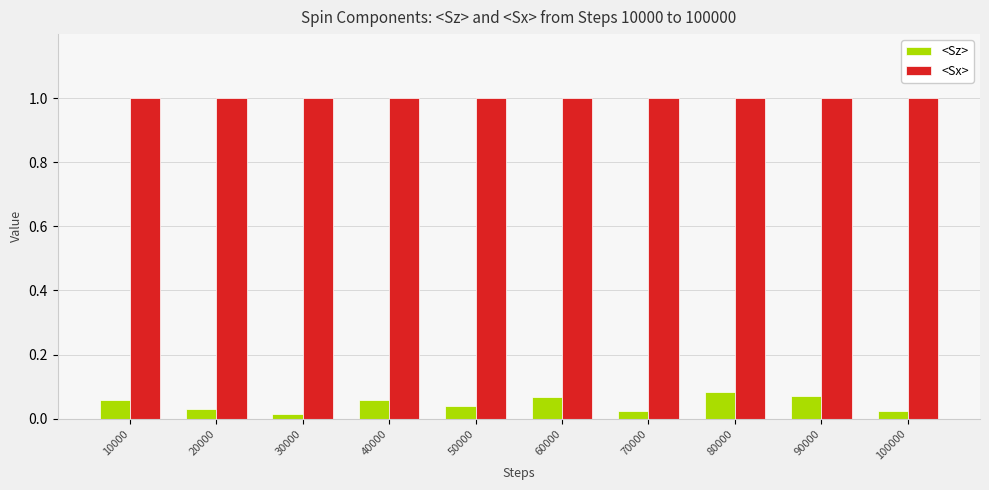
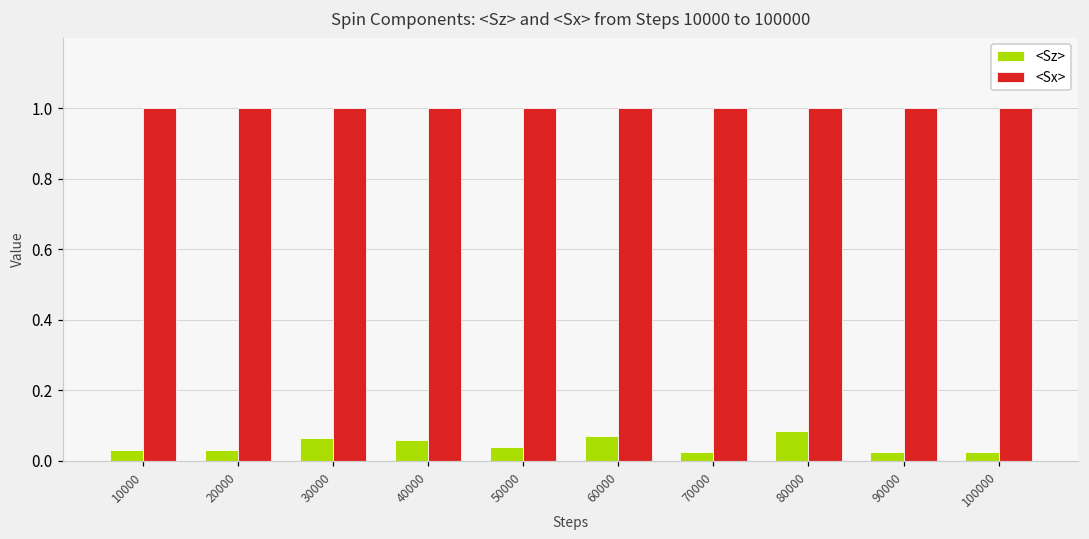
  {
    "<Sz>": {
-     "10000": 0.06,
+     "10000": 0.03,
      "20000": 0.03,
-     "30000": 0.02,
+     "30000": 0.06,
      "40000": 0.06,
      "50000": 0.04,
      "60000": 0.07,
      "70000": 0.02,
      "80000": 0.08,
-     "90000": 0.07,
+     "90000": 0.02,
      "100000": 0.02
    },
    "<Sx>": {
      "10000": 1.00,
      "20000": 1.00,
      "30000": 1.00,
      "40000": 1.00,
      "50000": 1.00,
      "60000": 1.00,
      "70000": 1.00,
      "80000": 1.00,
      "90000": 1.00,
      "100000": 1.00
    }
  }
